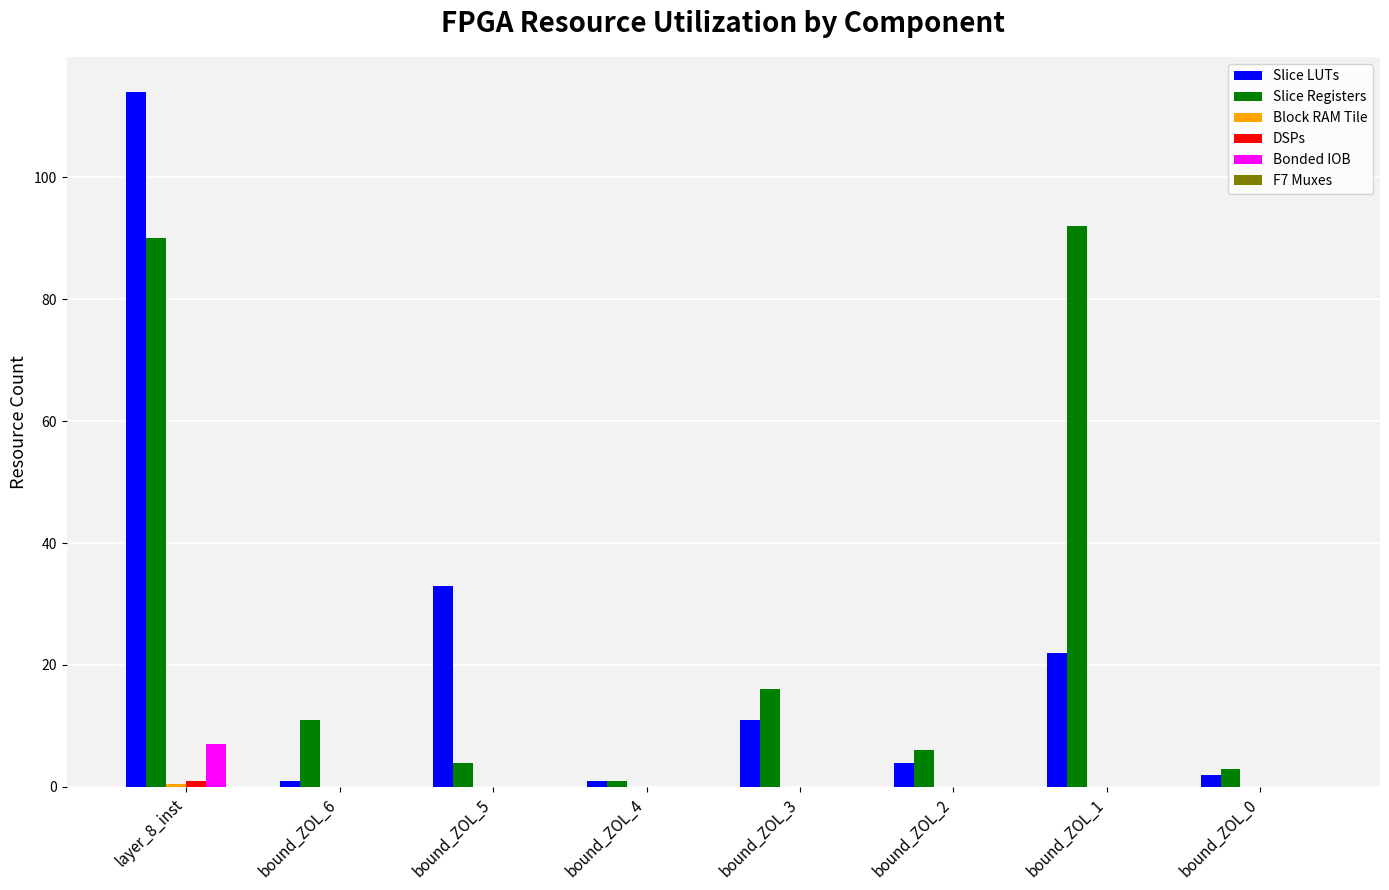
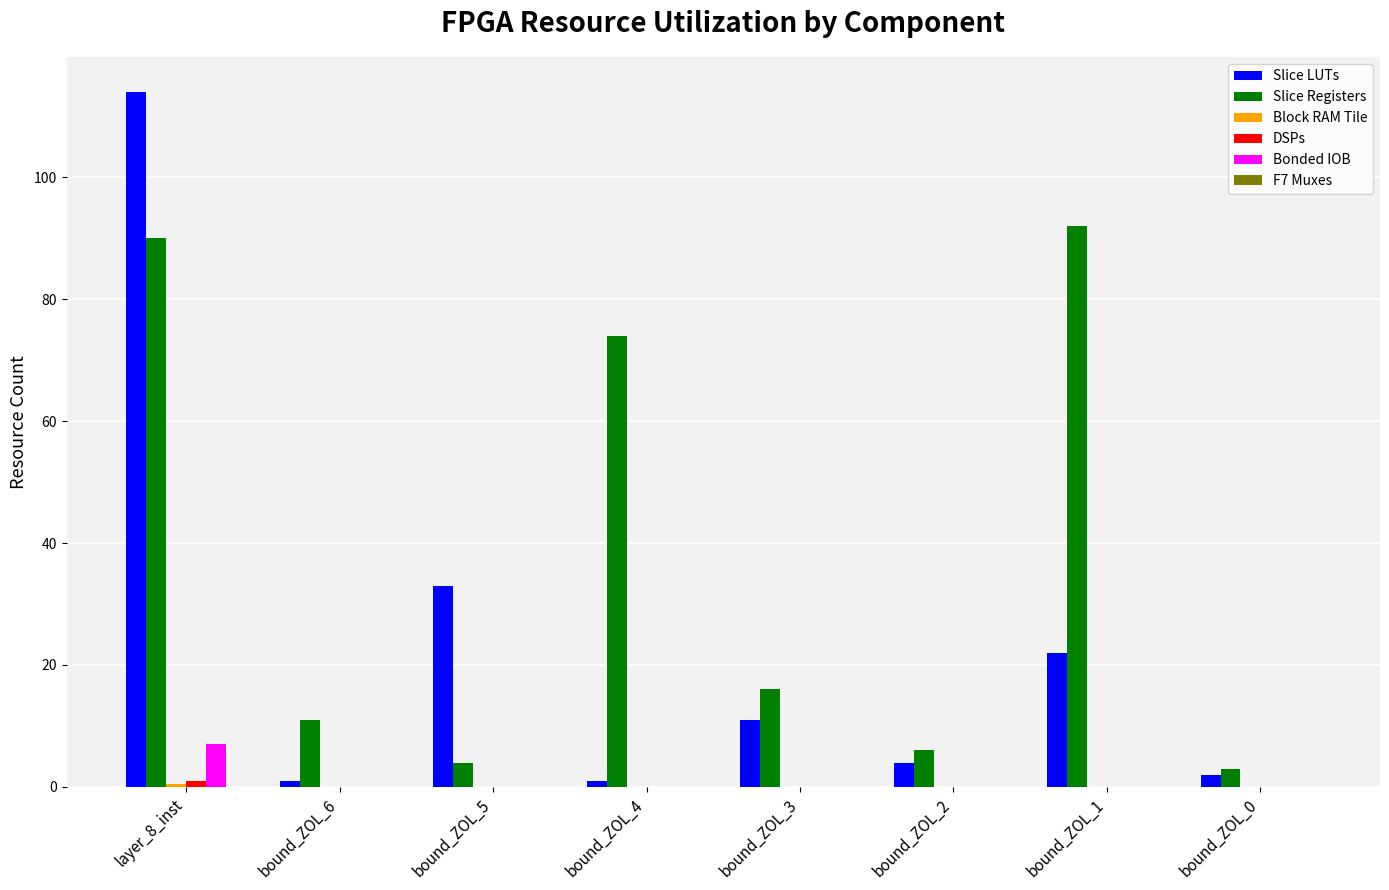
  {
    "Slice LUTs": {
      "layer_8_inst": 114,
      "bound_ZOL_6": 1,
      "bound_ZOL_5": 33,
      "bound_ZOL_4": 1,
      "bound_ZOL_3": 11,
      "bound_ZOL_2": 4,
      "bound_ZOL_1": 22,
      "bound_ZOL_0": 2
    },
    "Slice Registers": {
      "layer_8_inst": 90,
      "bound_ZOL_6": 11,
      "bound_ZOL_5": 4,
-     "bound_ZOL_4": 1,
+     "bound_ZOL_4": 74,
      "bound_ZOL_3": 16,
      "bound_ZOL_2": 6,
      "bound_ZOL_1": 92,
      "bound_ZOL_0": 3
    },
    "Block RAM Tile": {
      "layer_8_inst": 1,
      "bound_ZOL_6": 0,
      "bound_ZOL_5": 0,
      "bound_ZOL_4": 0,
      "bound_ZOL_3": 0,
      "bound_ZOL_2": 0,
      "bound_ZOL_1": 0,
      "bound_ZOL_0": 0
    },
    "DSPs": {
      "layer_8_inst": 1,
      "bound_ZOL_6": 0,
      "bound_ZOL_5": 0,
      "bound_ZOL_4": 0,
      "bound_ZOL_3": 0,
      "bound_ZOL_2": 0,
      "bound_ZOL_1": 0,
      "bound_ZOL_0": 0
    },
    "Bonded IOB": {
      "layer_8_inst": 7,
      "bound_ZOL_6": 0,
      "bound_ZOL_5": 0,
      "bound_ZOL_4": 0,
      "bound_ZOL_3": 0,
      "bound_ZOL_2": 0,
      "bound_ZOL_1": 0,
      "bound_ZOL_0": 0
    },
    "F7 Muxes": {
      "layer_8_inst": 0,
      "bound_ZOL_6": 0,
      "bound_ZOL_5": 0,
      "bound_ZOL_4": 0,
      "bound_ZOL_3": 0,
      "bound_ZOL_2": 0,
      "bound_ZOL_1": 0,
      "bound_ZOL_0": 0
    }
  }
